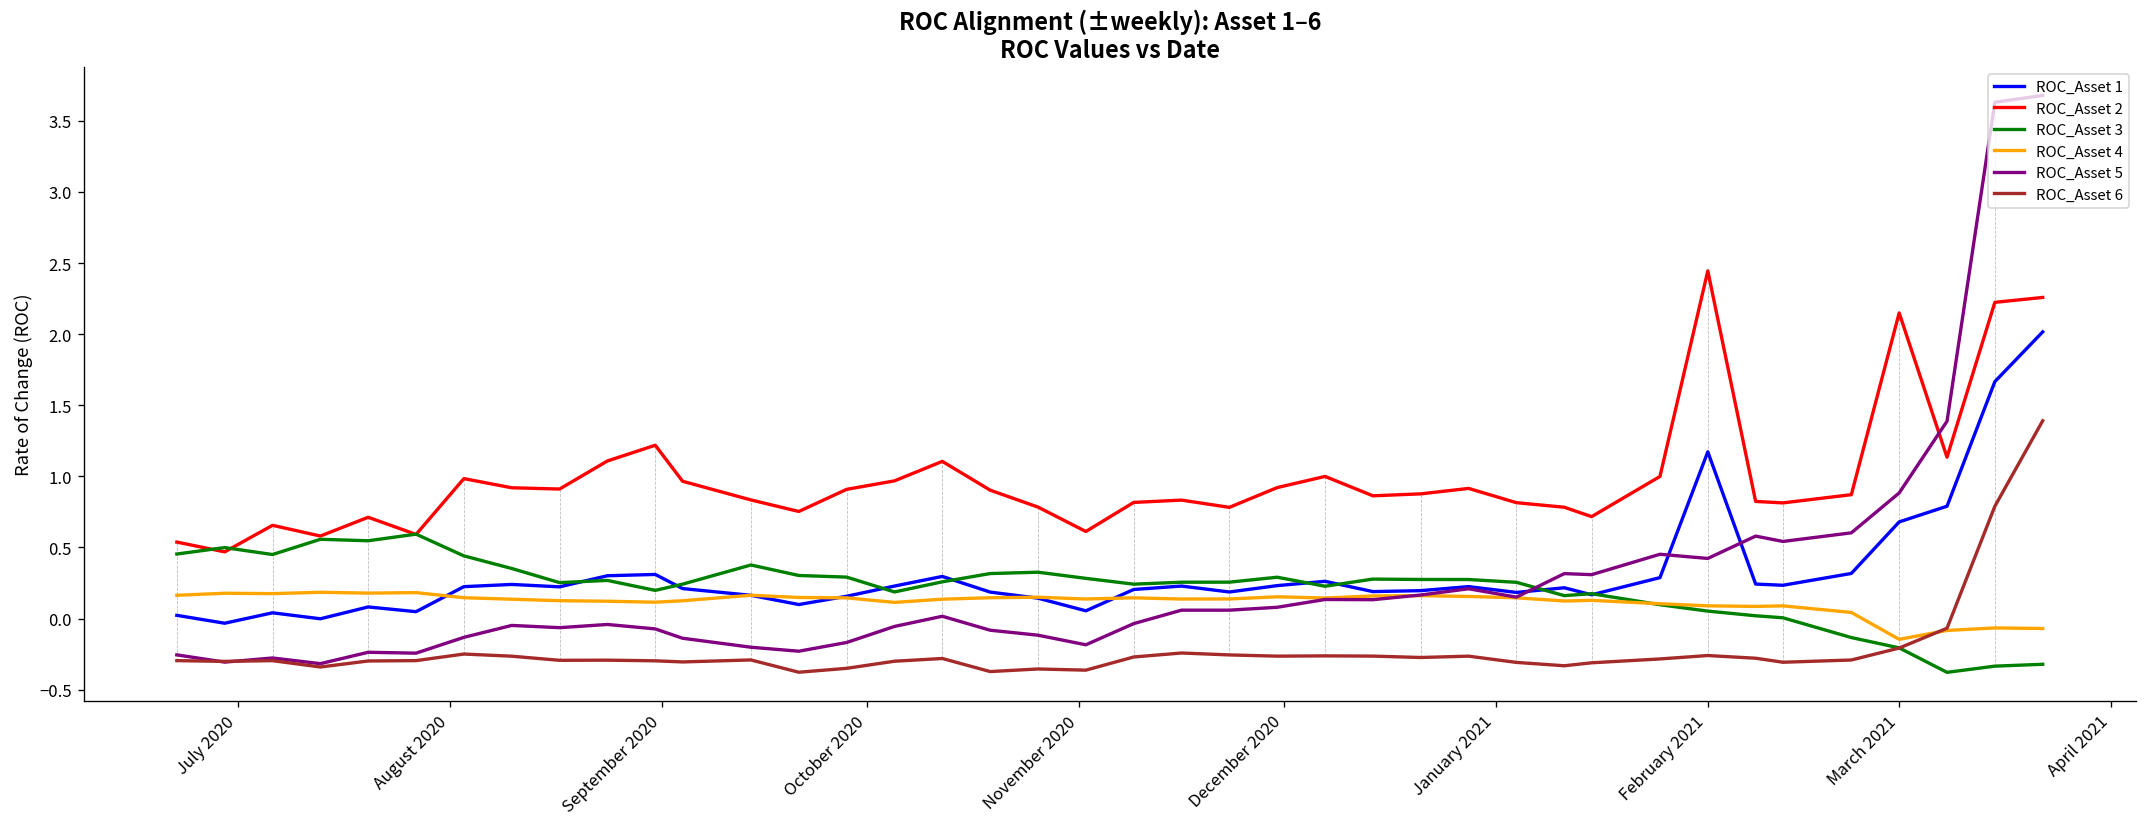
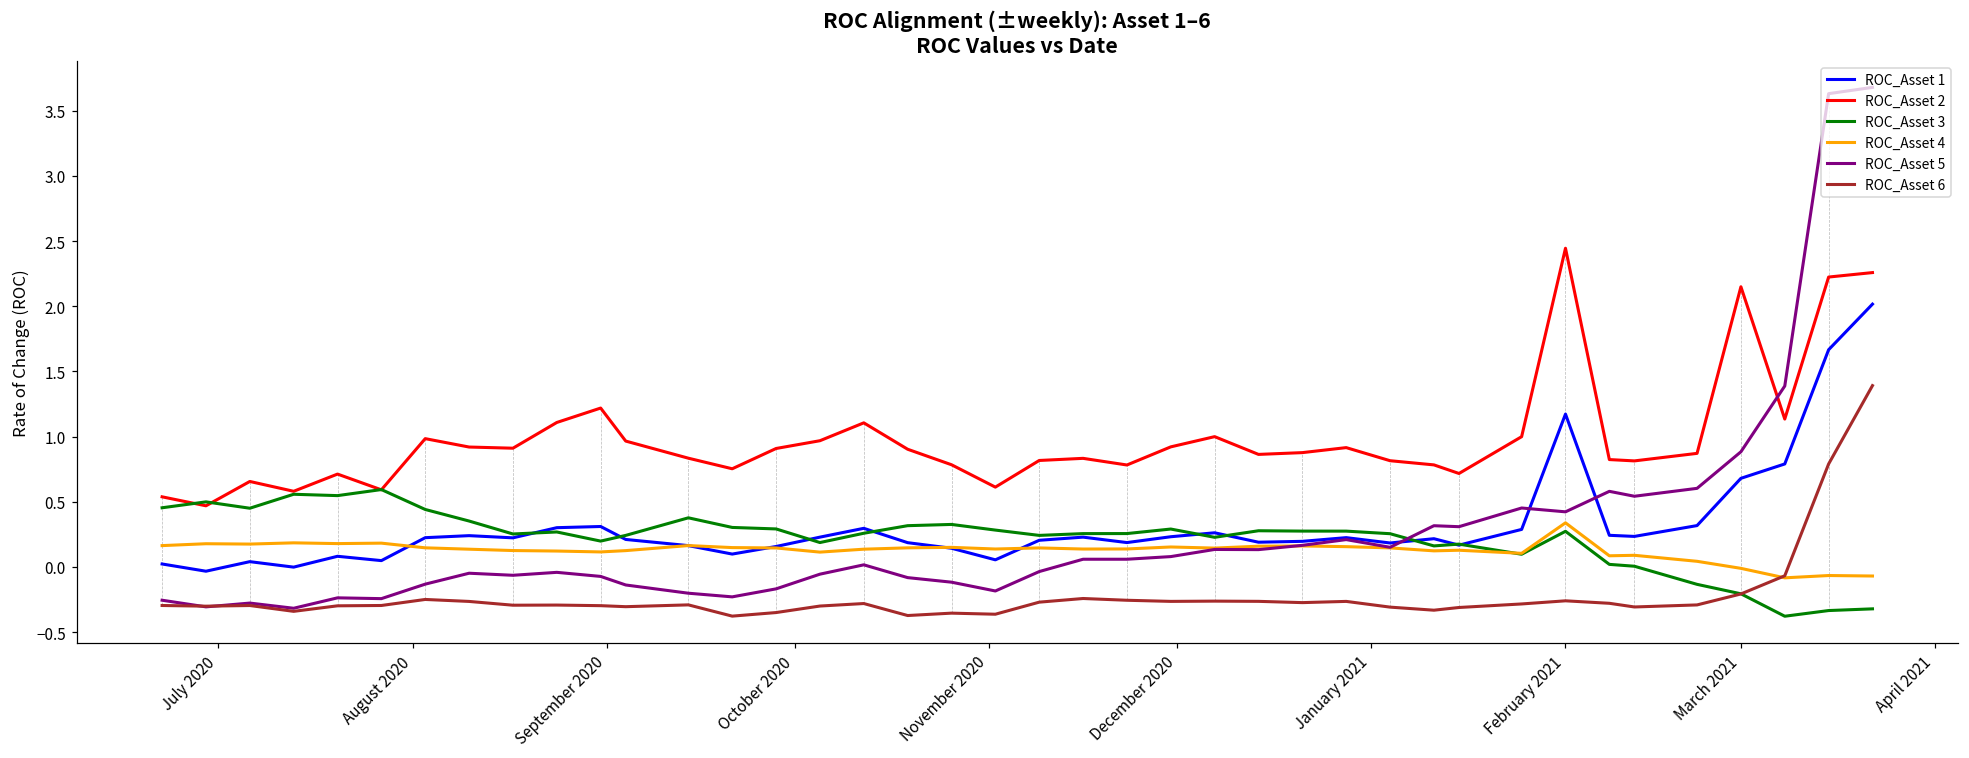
  {
    "ROC_Asset 1": {
      "February 2021": 1.17,
      "March 2021": 0.68
    },
    "ROC_Asset 3": {
-     "February 2021": 0.05
+     "February 2021": 0.27
    },
    "ROC_Asset 4": {
-     "February 2021": 0.09,
-     "March 2021": -0.15
+     "February 2021": 0.34,
+     "March 2021": -0.01
    },
    "ROC_Asset 5": {
      "February 2021": 0.42,
      "March 2021": 0.88
    }
  }
